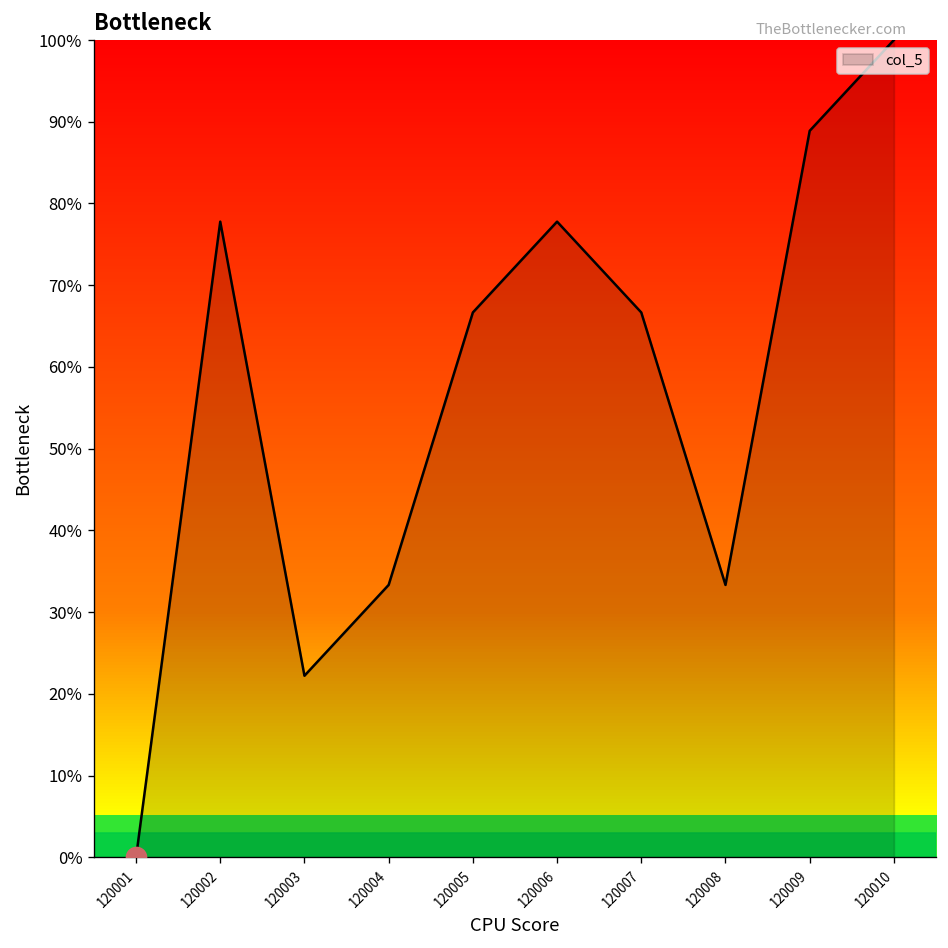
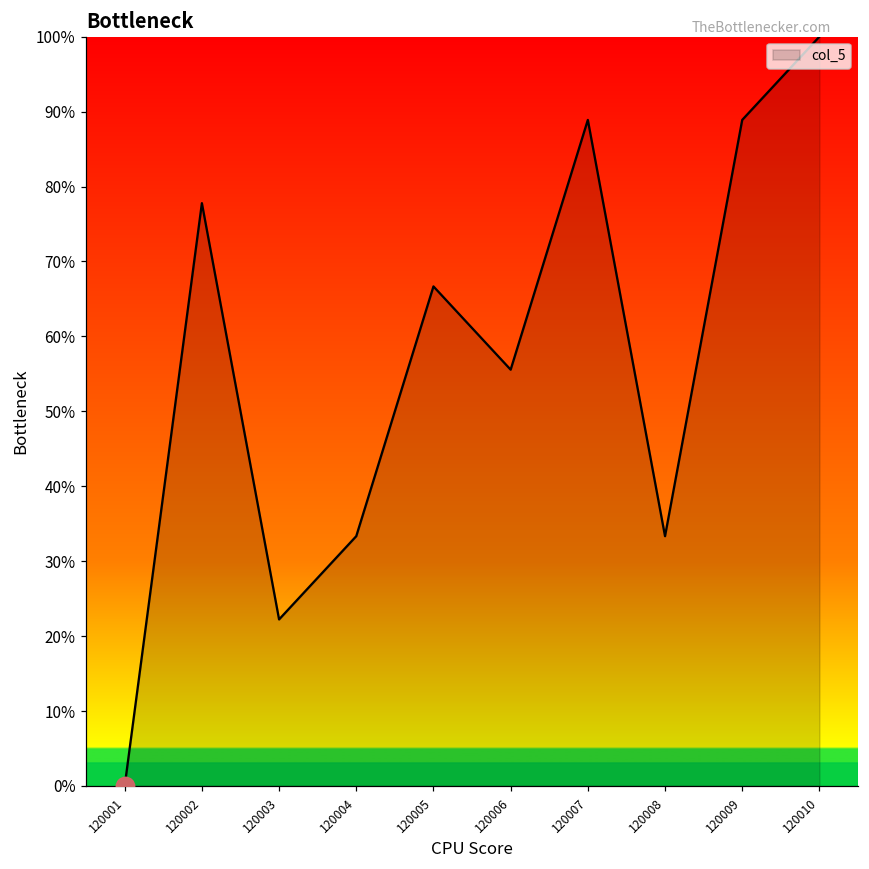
  {
    "col_5": {
      "120002": "78%",
      "120003": "22%",
      "120004": "33%",
      "120005": "67%",
-     "120006": "78%",
-     "120007": "67%",
+     "120006": "56%",
+     "120007": "89%",
      "120008": "33%",
      "120009": "89%",
      "120010": "100%"
    }
  }
